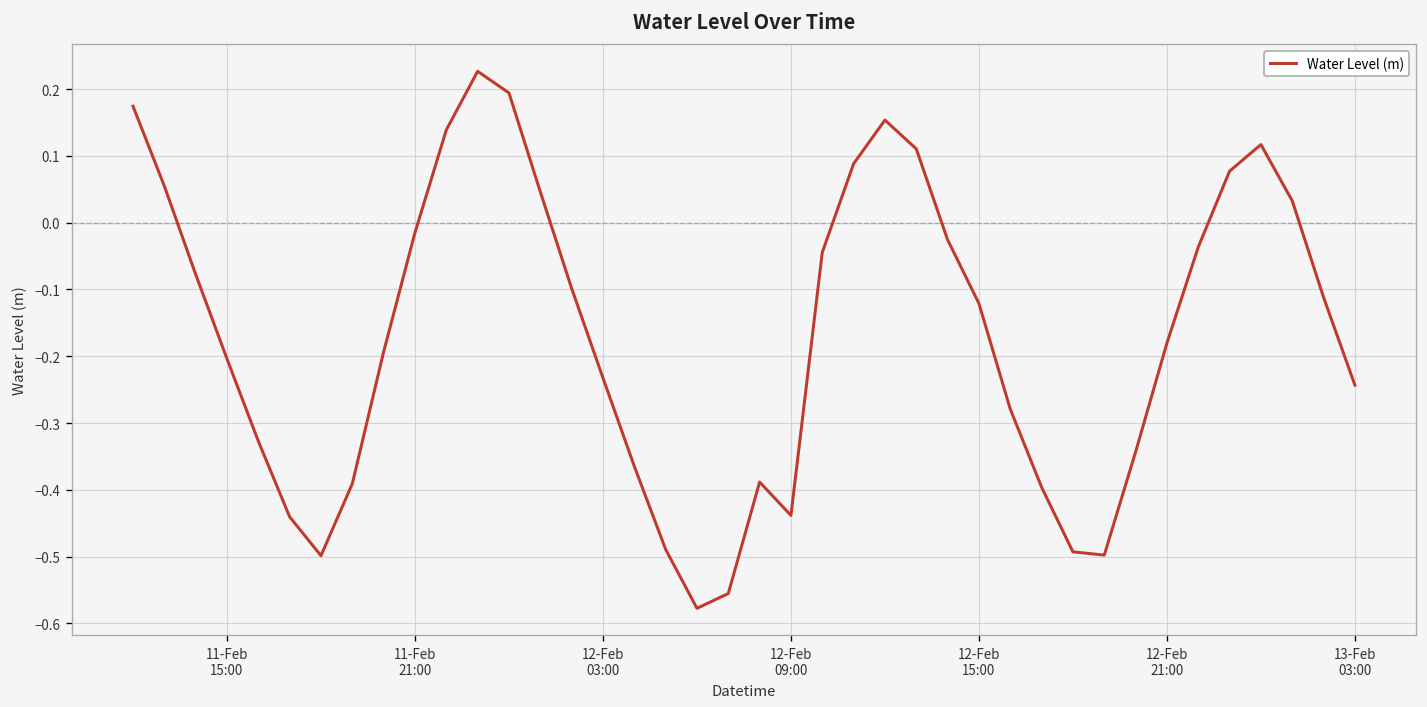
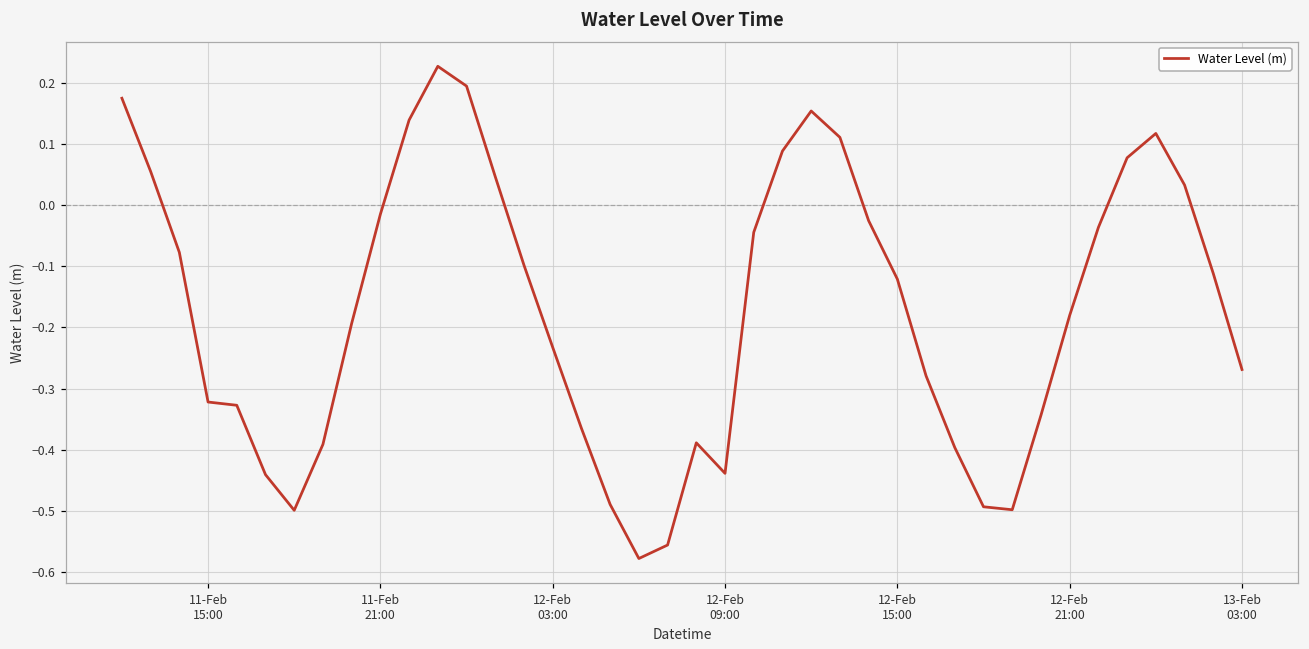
  {
-   "11-Feb 15:00": -0.20,
+   "11-Feb 15:00": -0.32,
    "11-Feb 21:00": -0.01,
    "12-Feb 03:00": -0.23,
    "12-Feb 09:00": -0.44,
    "12-Feb 15:00": -0.12,
    "12-Feb 21:00": -0.18,
-   "13-Feb 03:00": -0.24
+   "13-Feb 03:00": -0.27
  }
